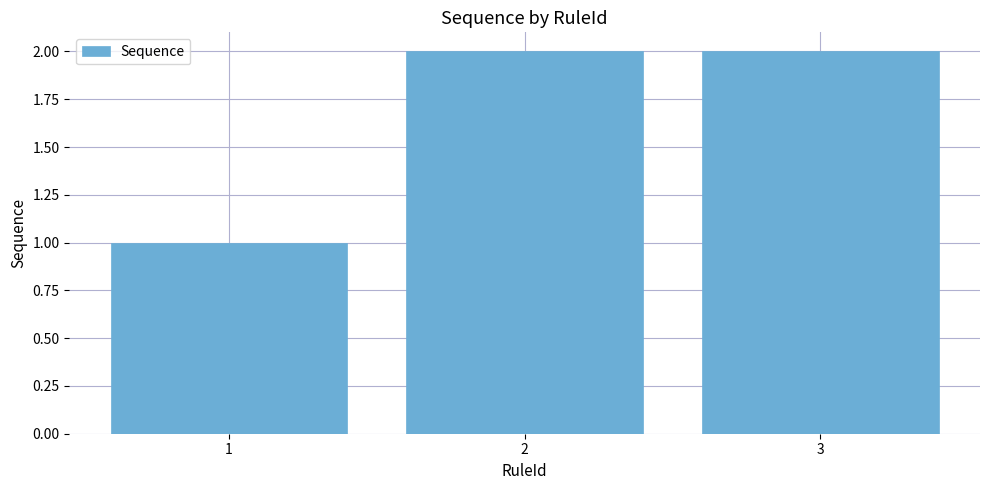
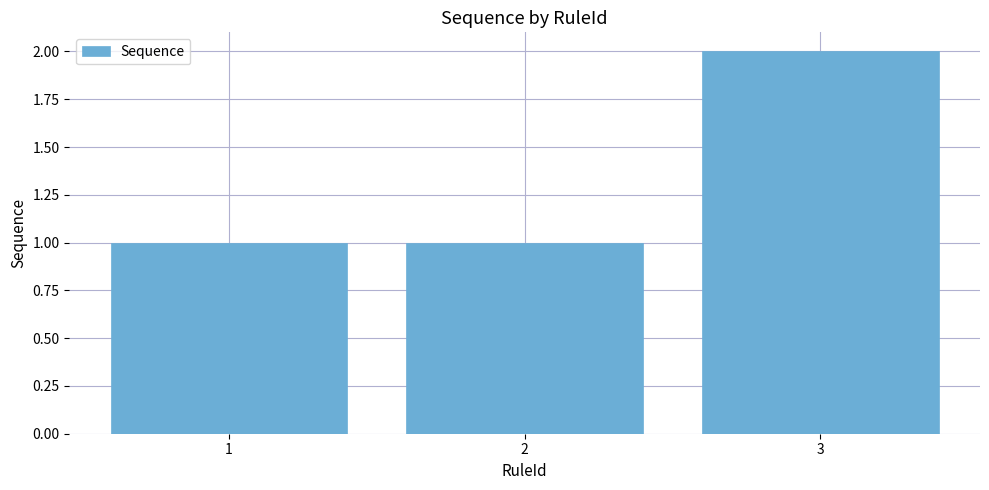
  {
    "1": 1,
-   "2": 2,
+   "2": 1,
    "3": 2
  }
